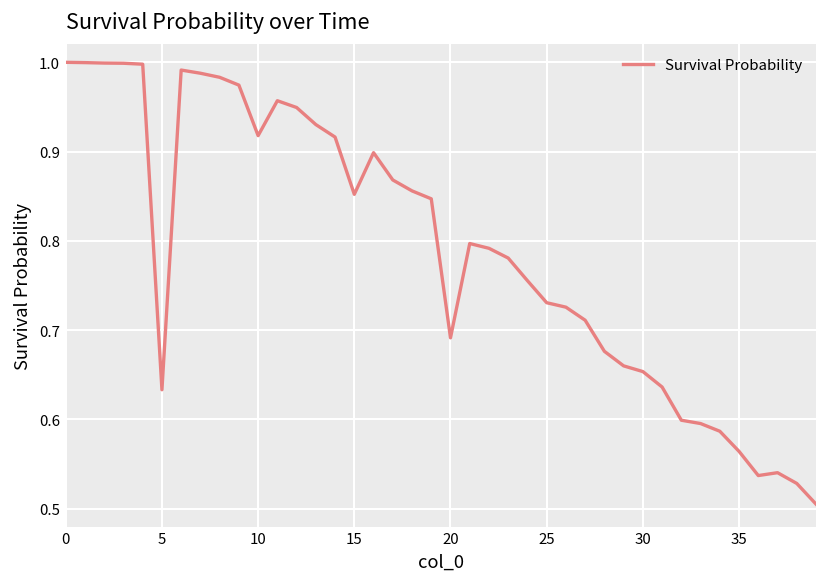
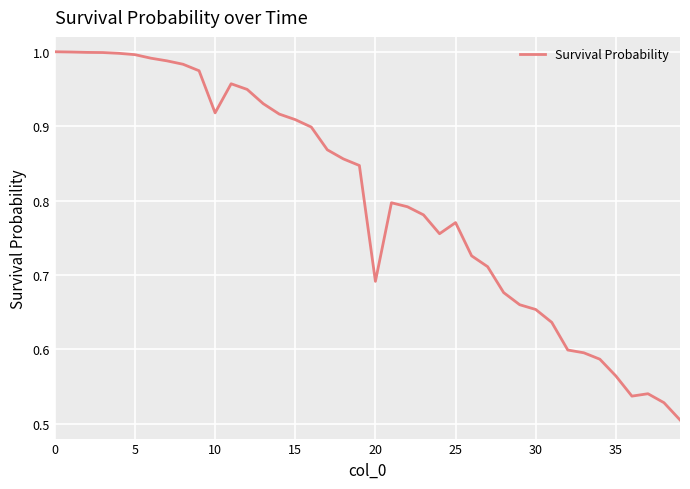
  {
    "0": 1.00,
-   "5": 0.63,
+   "5": 1.00,
    "10": 0.92,
-   "15": 0.85,
+   "15": 0.91,
    "20": 0.69,
-   "25": 0.73,
+   "25": 0.77,
    "30": 0.65,
    "35": 0.56
  }
